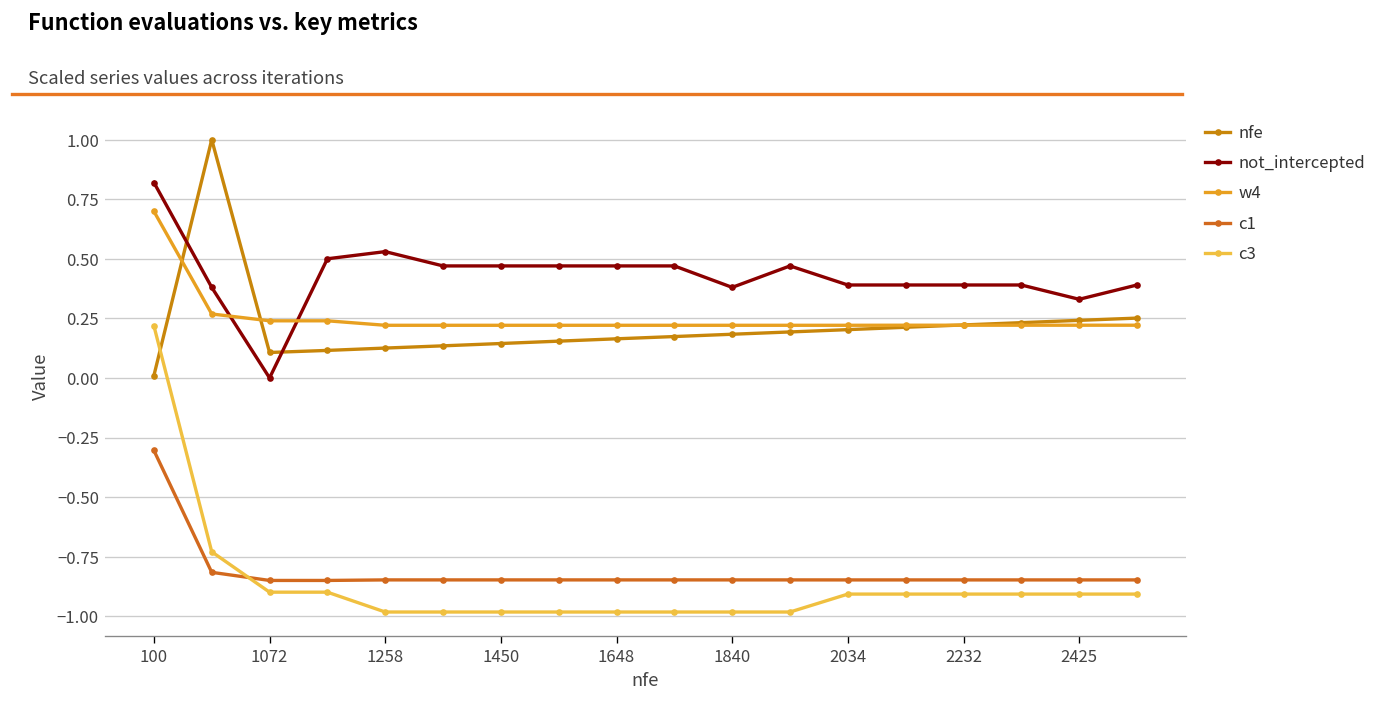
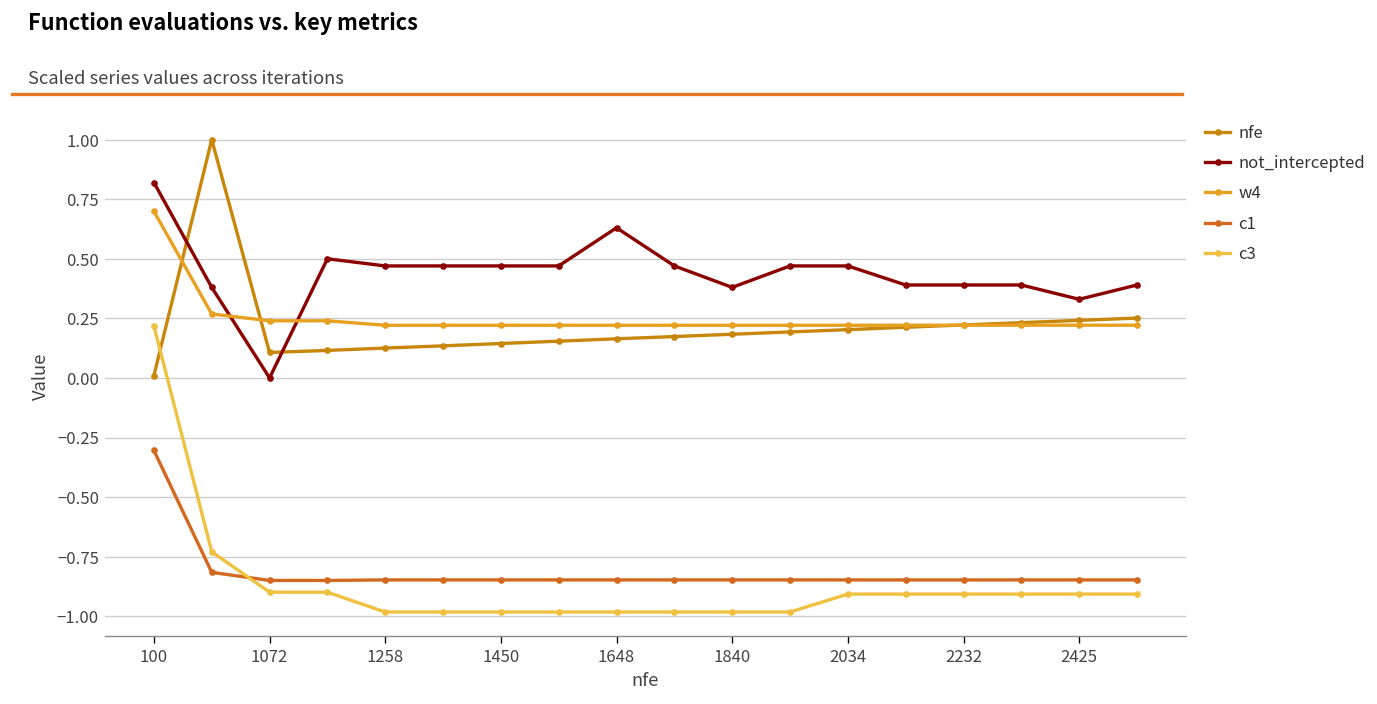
  {
    "not_intercepted": {
      "100": 0.82,
      "1072": 0.00,
-     "1258": 0.53,
+     "1258": 0.47,
      "1450": 0.47,
-     "1648": 0.47,
+     "1648": 0.63,
      "1840": 0.38,
-     "2034": 0.39,
+     "2034": 0.47,
      "2232": 0.39,
      "2425": 0.33
    }
  }
